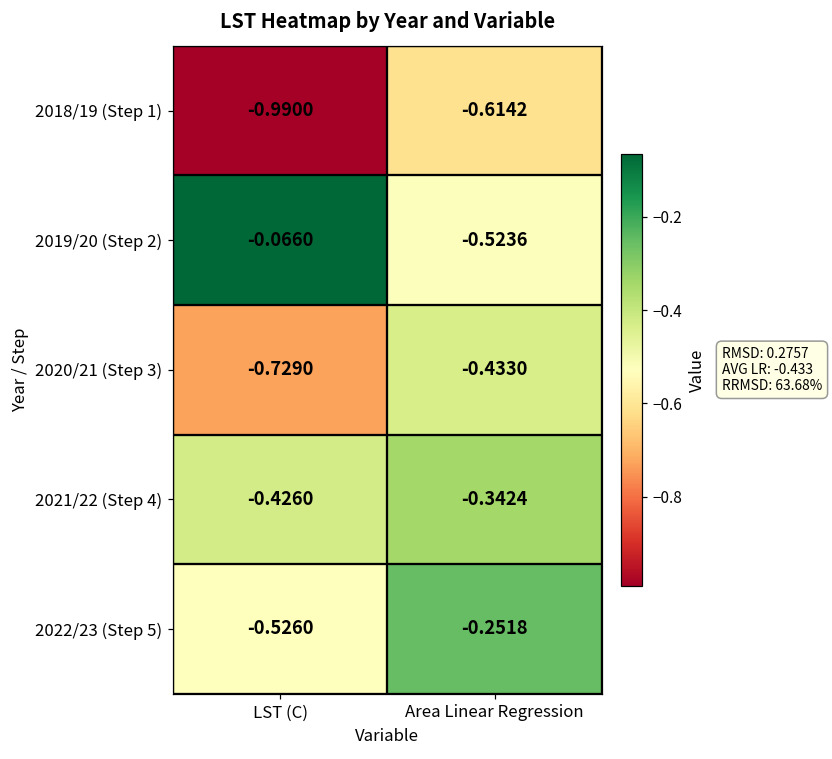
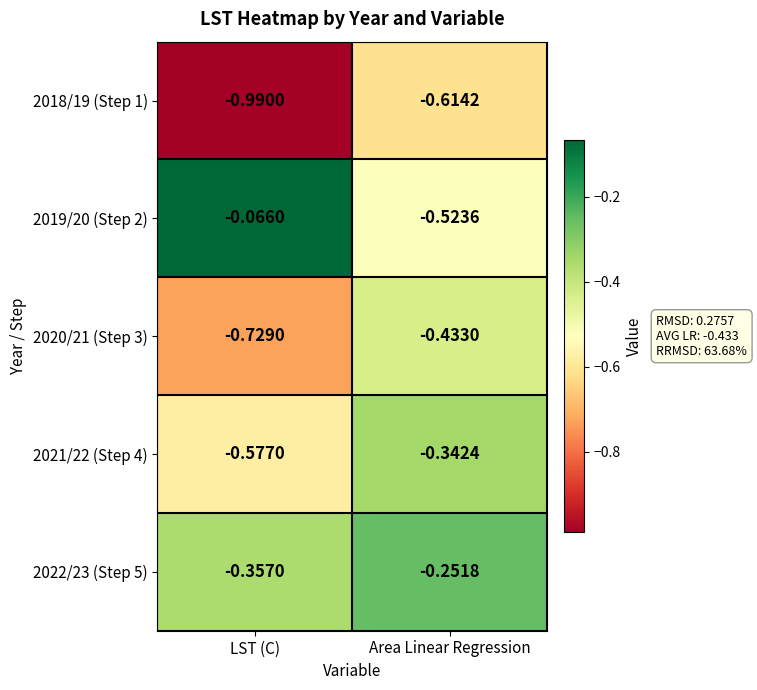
  {
    "2018/19 (Step 1)": {
      "LST (C)": -0.9900,
      "Area Linear Regression": -0.6142
    },
    "2019/20 (Step 2)": {
      "LST (C)": -0.0660,
      "Area Linear Regression": -0.5236
    },
    "2020/21 (Step 3)": {
      "LST (C)": -0.7290,
      "Area Linear Regression": -0.4330
    },
    "2021/22 (Step 4)": {
-     "LST (C)": -0.4260,
+     "LST (C)": -0.5770,
      "Area Linear Regression": -0.3424
    },
    "2022/23 (Step 5)": {
-     "LST (C)": -0.5260,
+     "LST (C)": -0.3570,
      "Area Linear Regression": -0.2518
    }
  }
